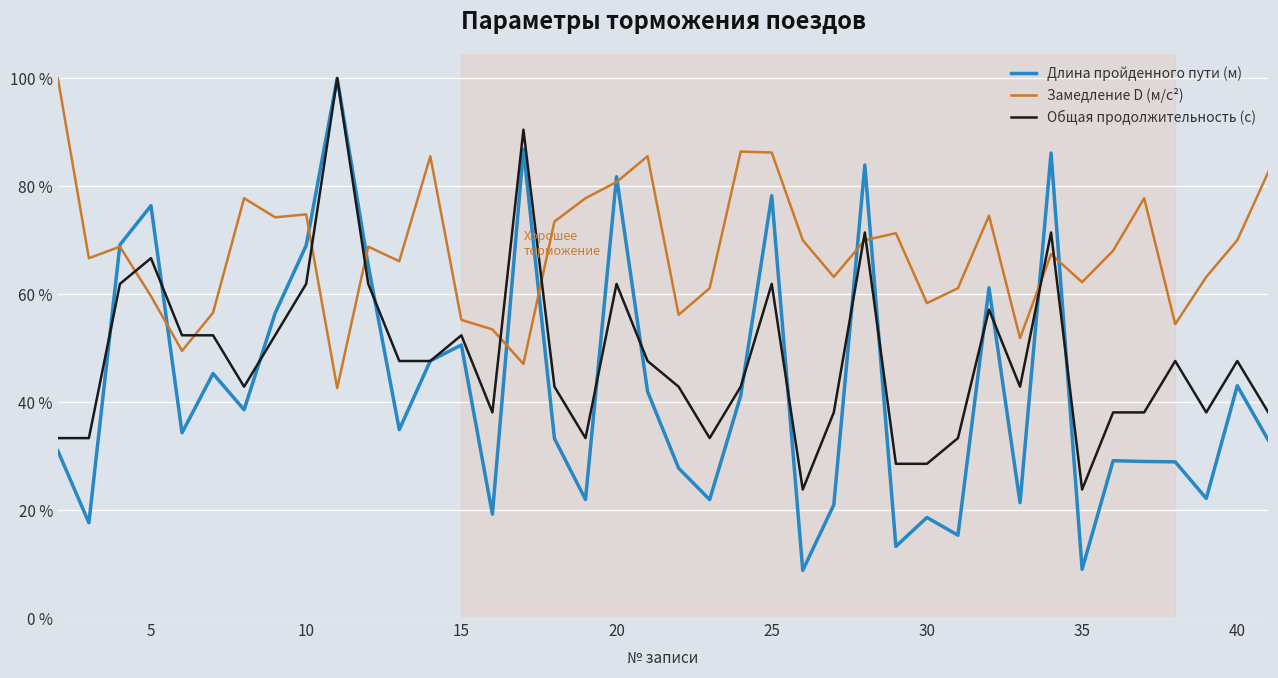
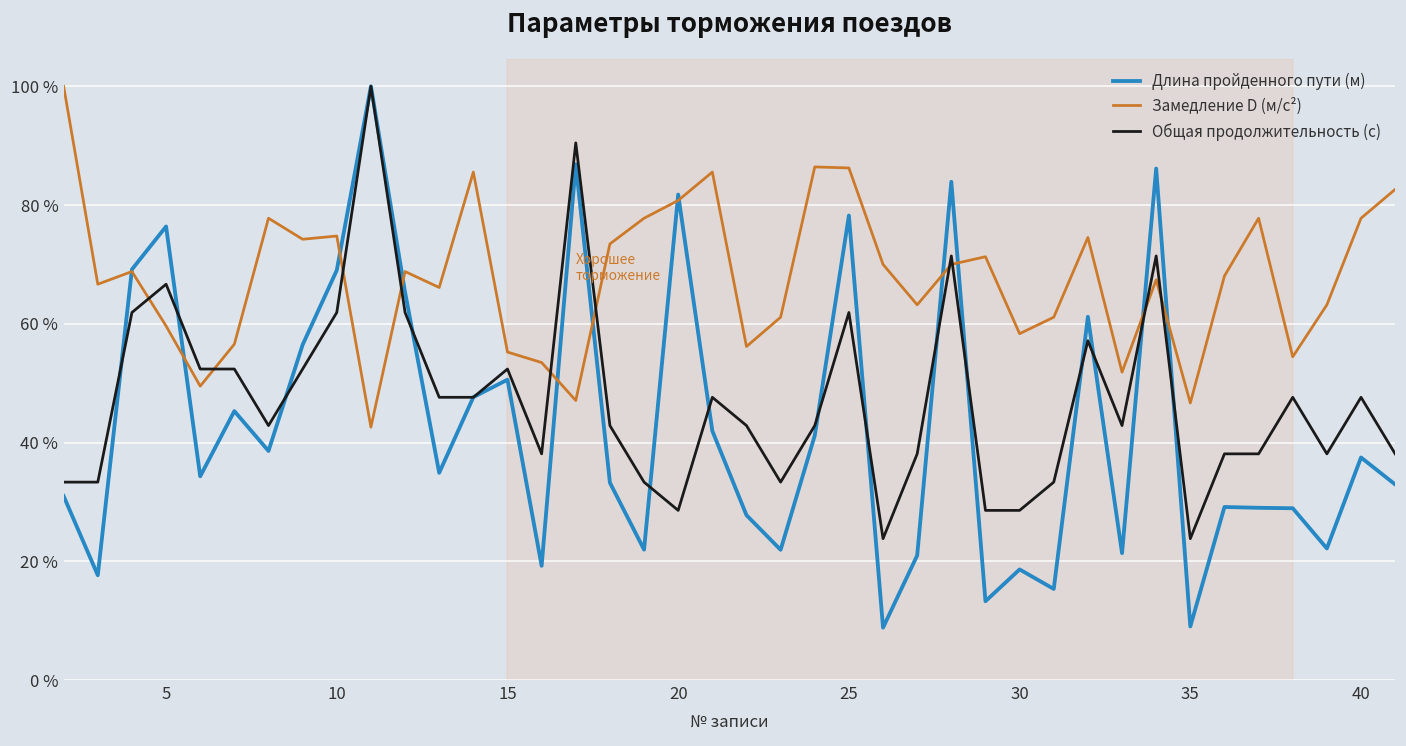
  {
    "Длина пройденного пути (м)": {
      "5": "76 %",
      "10": "69 %",
      "15": "51 %",
      "20": "82 %",
      "25": "78 %",
      "30": "19 %",
      "35": "9 %",
-     "40": "43 %"
+     "40": "37 %"
    },
    "Замедление D (м/с²)": {
      "5": "60 %",
      "10": "75 %",
      "15": "55 %",
      "20": "81 %",
      "25": "86 %",
      "30": "58 %",
-     "35": "62 %",
-     "40": "70 %"
+     "35": "47 %",
+     "40": "78 %"
    },
    "Общая продолжительность (с)": {
      "5": "67 %",
      "10": "62 %",
      "15": "52 %",
-     "20": "62 %",
+     "20": "29 %",
      "25": "62 %",
      "30": "29 %",
      "35": "24 %",
      "40": "48 %"
    }
  }
